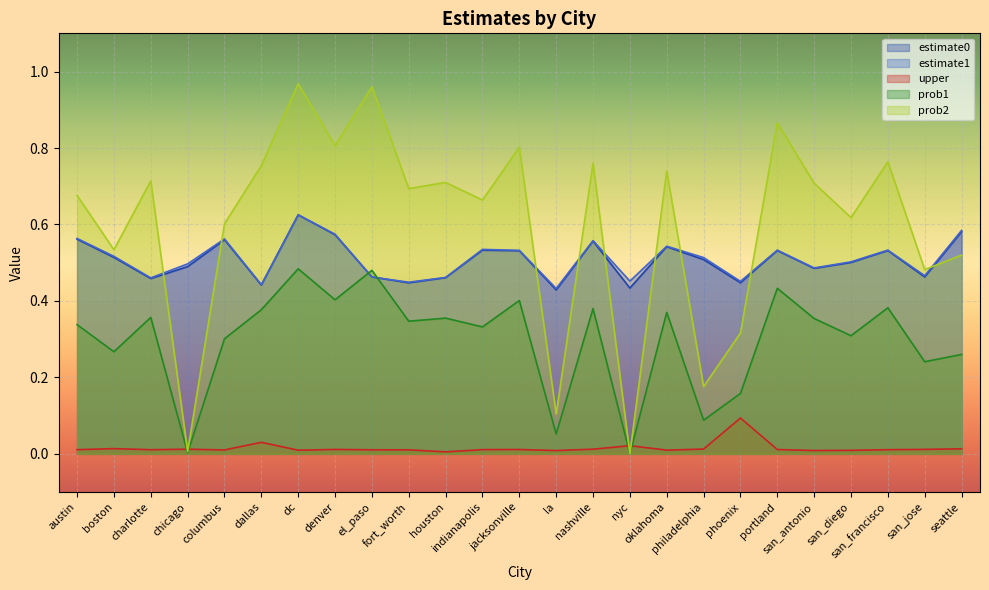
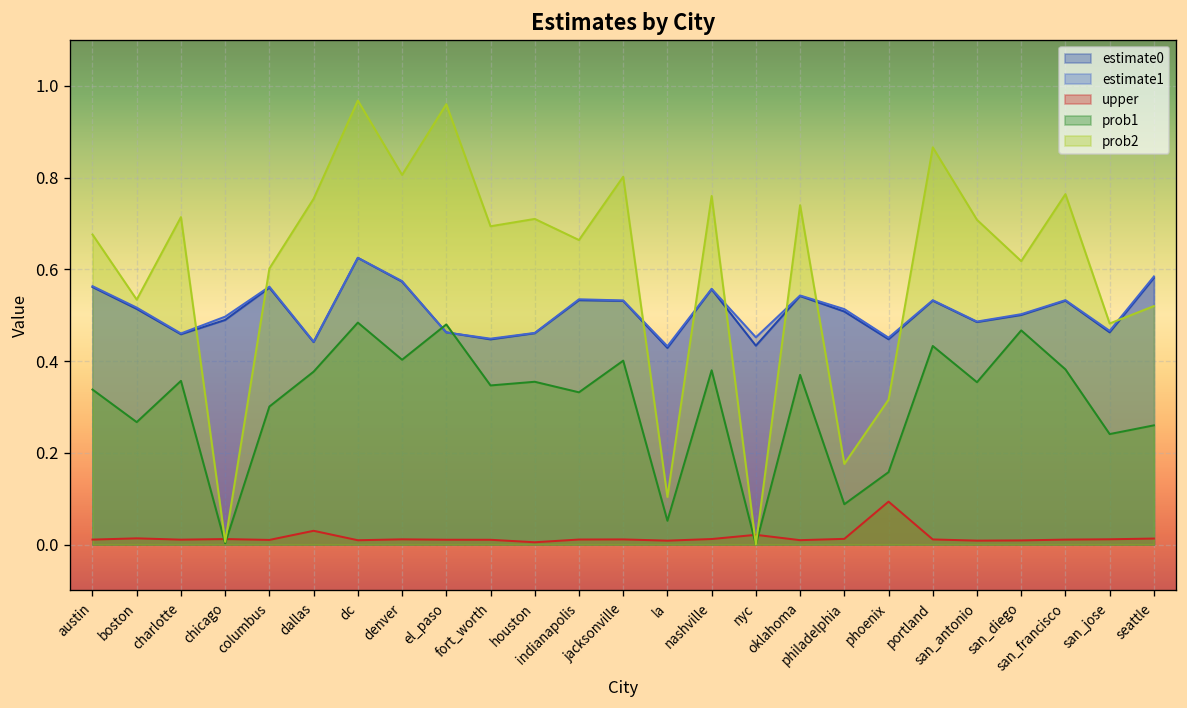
  {
    "upper": {
      "austin": 0.01,
      "boston": 0.01,
      "charlotte": 0.01,
      "columbus": 0.01,
      "dallas": 0.03,
      "dc": 0.01,
      "denver": 0.01,
      "el_paso": 0.01,
      "fort_worth": 0.01,
      "houston": 0.01,
      "indianapolis": 0.01,
      "jacksonville": 0.01,
      "la": 0.01,
      "nashville": 0.01,
      "nyc": 0.02,
      "oklahoma": 0.01,
      "philadelphia": 0.01,
      "phoenix": 0.09,
      "portland": 0.01,
      "san_antonio": 0.01,
      "san_diego": 0.01,
      "san_francisco": 0.01,
      "san_jose": 0.01,
      "seattle": 0.01
    },
    "prob1": {
      "austin": 0.34,
      "boston": 0.27,
      "charlotte": 0.36,
      "columbus": 0.30,
      "dallas": 0.38,
      "dc": 0.48,
      "denver": 0.40,
      "el_paso": 0.48,
      "fort_worth": 0.35,
      "houston": 0.36,
      "indianapolis": 0.33,
      "jacksonville": 0.40,
      "la": 0.05,
      "nashville": 0.38,
      "oklahoma": 0.37,
      "philadelphia": 0.09,
      "phoenix": 0.16,
      "portland": 0.43,
      "san_antonio": 0.35,
-     "san_diego": 0.31,
+     "san_diego": 0.47,
      "san_francisco": 0.38,
      "san_jose": 0.24,
      "seattle": 0.26
    },
    "prob2": {
      "austin": 0.68,
      "boston": 0.53,
      "charlotte": 0.71,
      "columbus": 0.60,
      "dallas": 0.75,
      "dc": 0.97,
      "denver": 0.81,
      "el_paso": 0.96,
      "fort_worth": 0.69,
      "houston": 0.71,
      "indianapolis": 0.66,
      "jacksonville": 0.80,
      "la": 0.10,
      "nashville": 0.76,
      "oklahoma": 0.74,
      "philadelphia": 0.18,
      "phoenix": 0.32,
      "portland": 0.87,
      "san_antonio": 0.71,
      "san_diego": 0.62,
      "san_francisco": 0.76,
      "san_jose": 0.48,
      "seattle": 0.52
    }
  }
